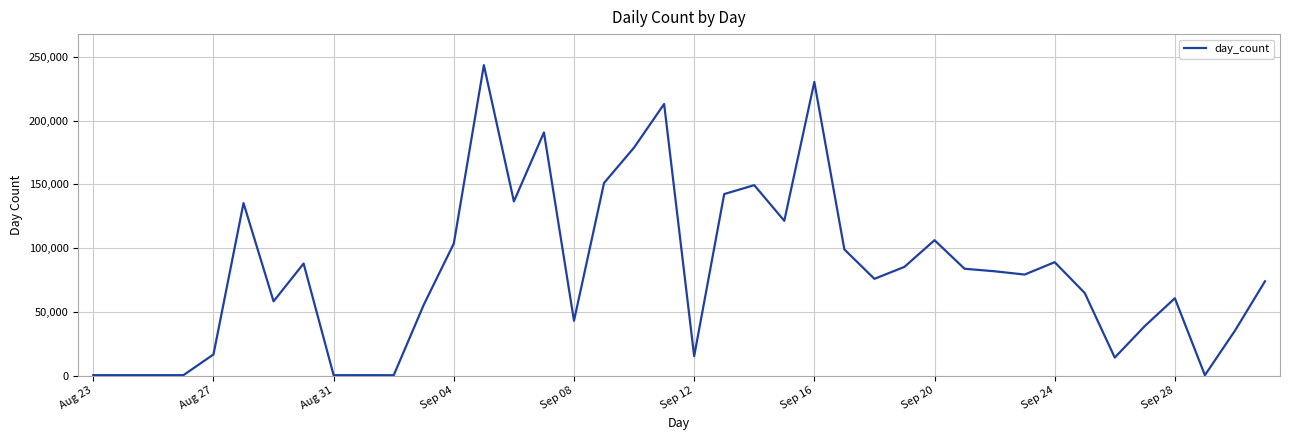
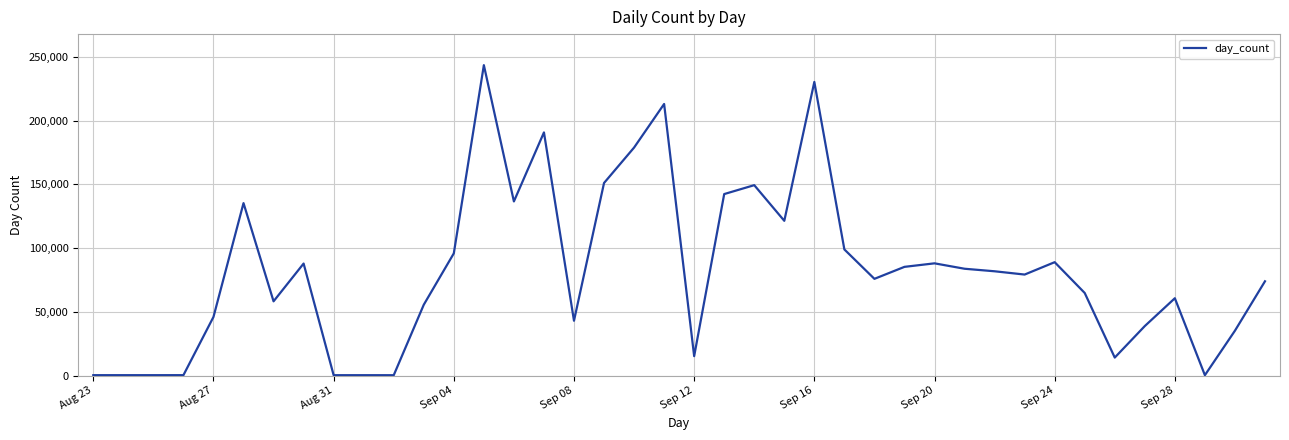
  {
    "Aug 23": "0",
-   "Aug 27": "17,000",
+   "Aug 27": "46,000",
    "Aug 31": "0",
-   "Sep 04": "104,000",
+   "Sep 04": "96,000",
    "Sep 08": "43,000",
    "Sep 12": "15,000",
    "Sep 16": "230,000",
-   "Sep 20": "106,000",
+   "Sep 20": "88,000",
    "Sep 24": "89,000",
    "Sep 28": "61,000"
  }
